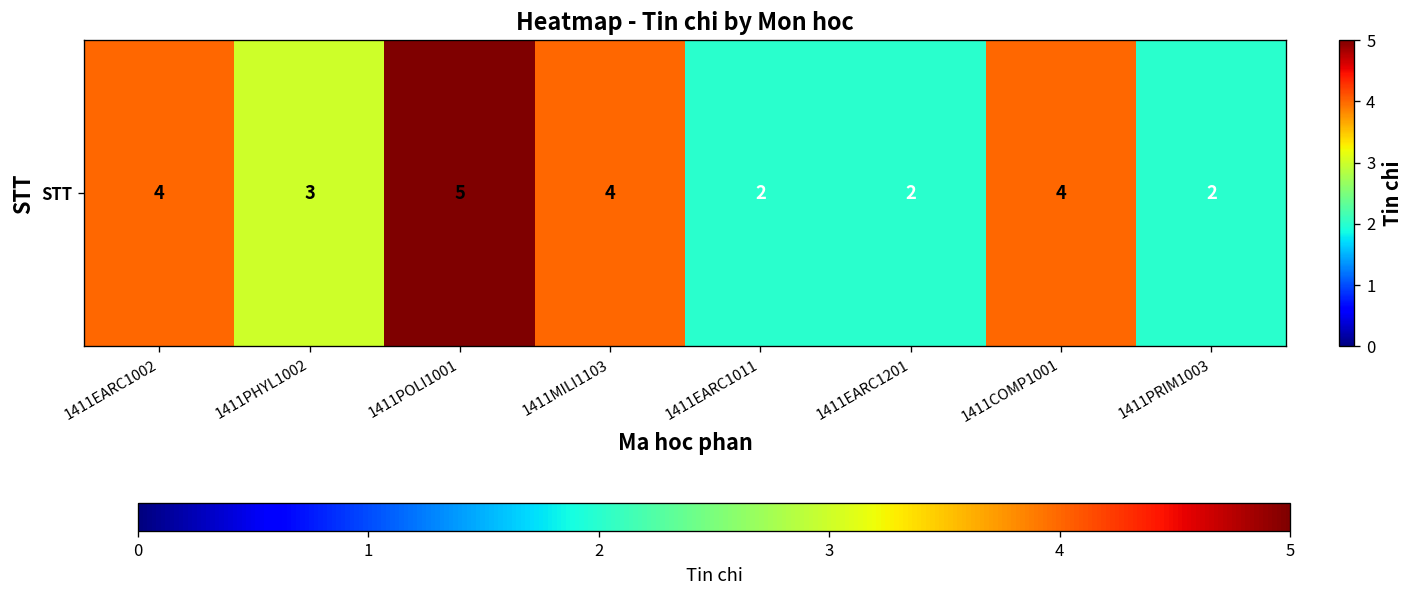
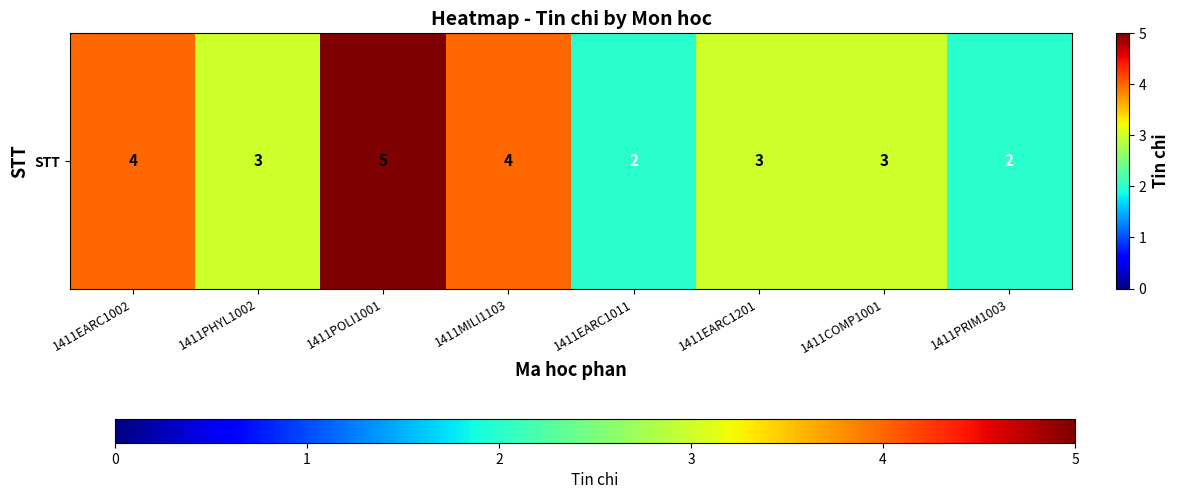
  {
    "STT": {
      "1411EARC1002": 4,
      "1411PHYL1002": 3,
      "1411POLI1001": 5,
      "1411MILI1103": 4,
      "1411EARC1011": 2,
-     "1411EARC1201": 2,
-     "1411COMP1001": 4,
+     "1411EARC1201": 3,
+     "1411COMP1001": 3,
      "1411PRIM1003": 2
    }
  }
